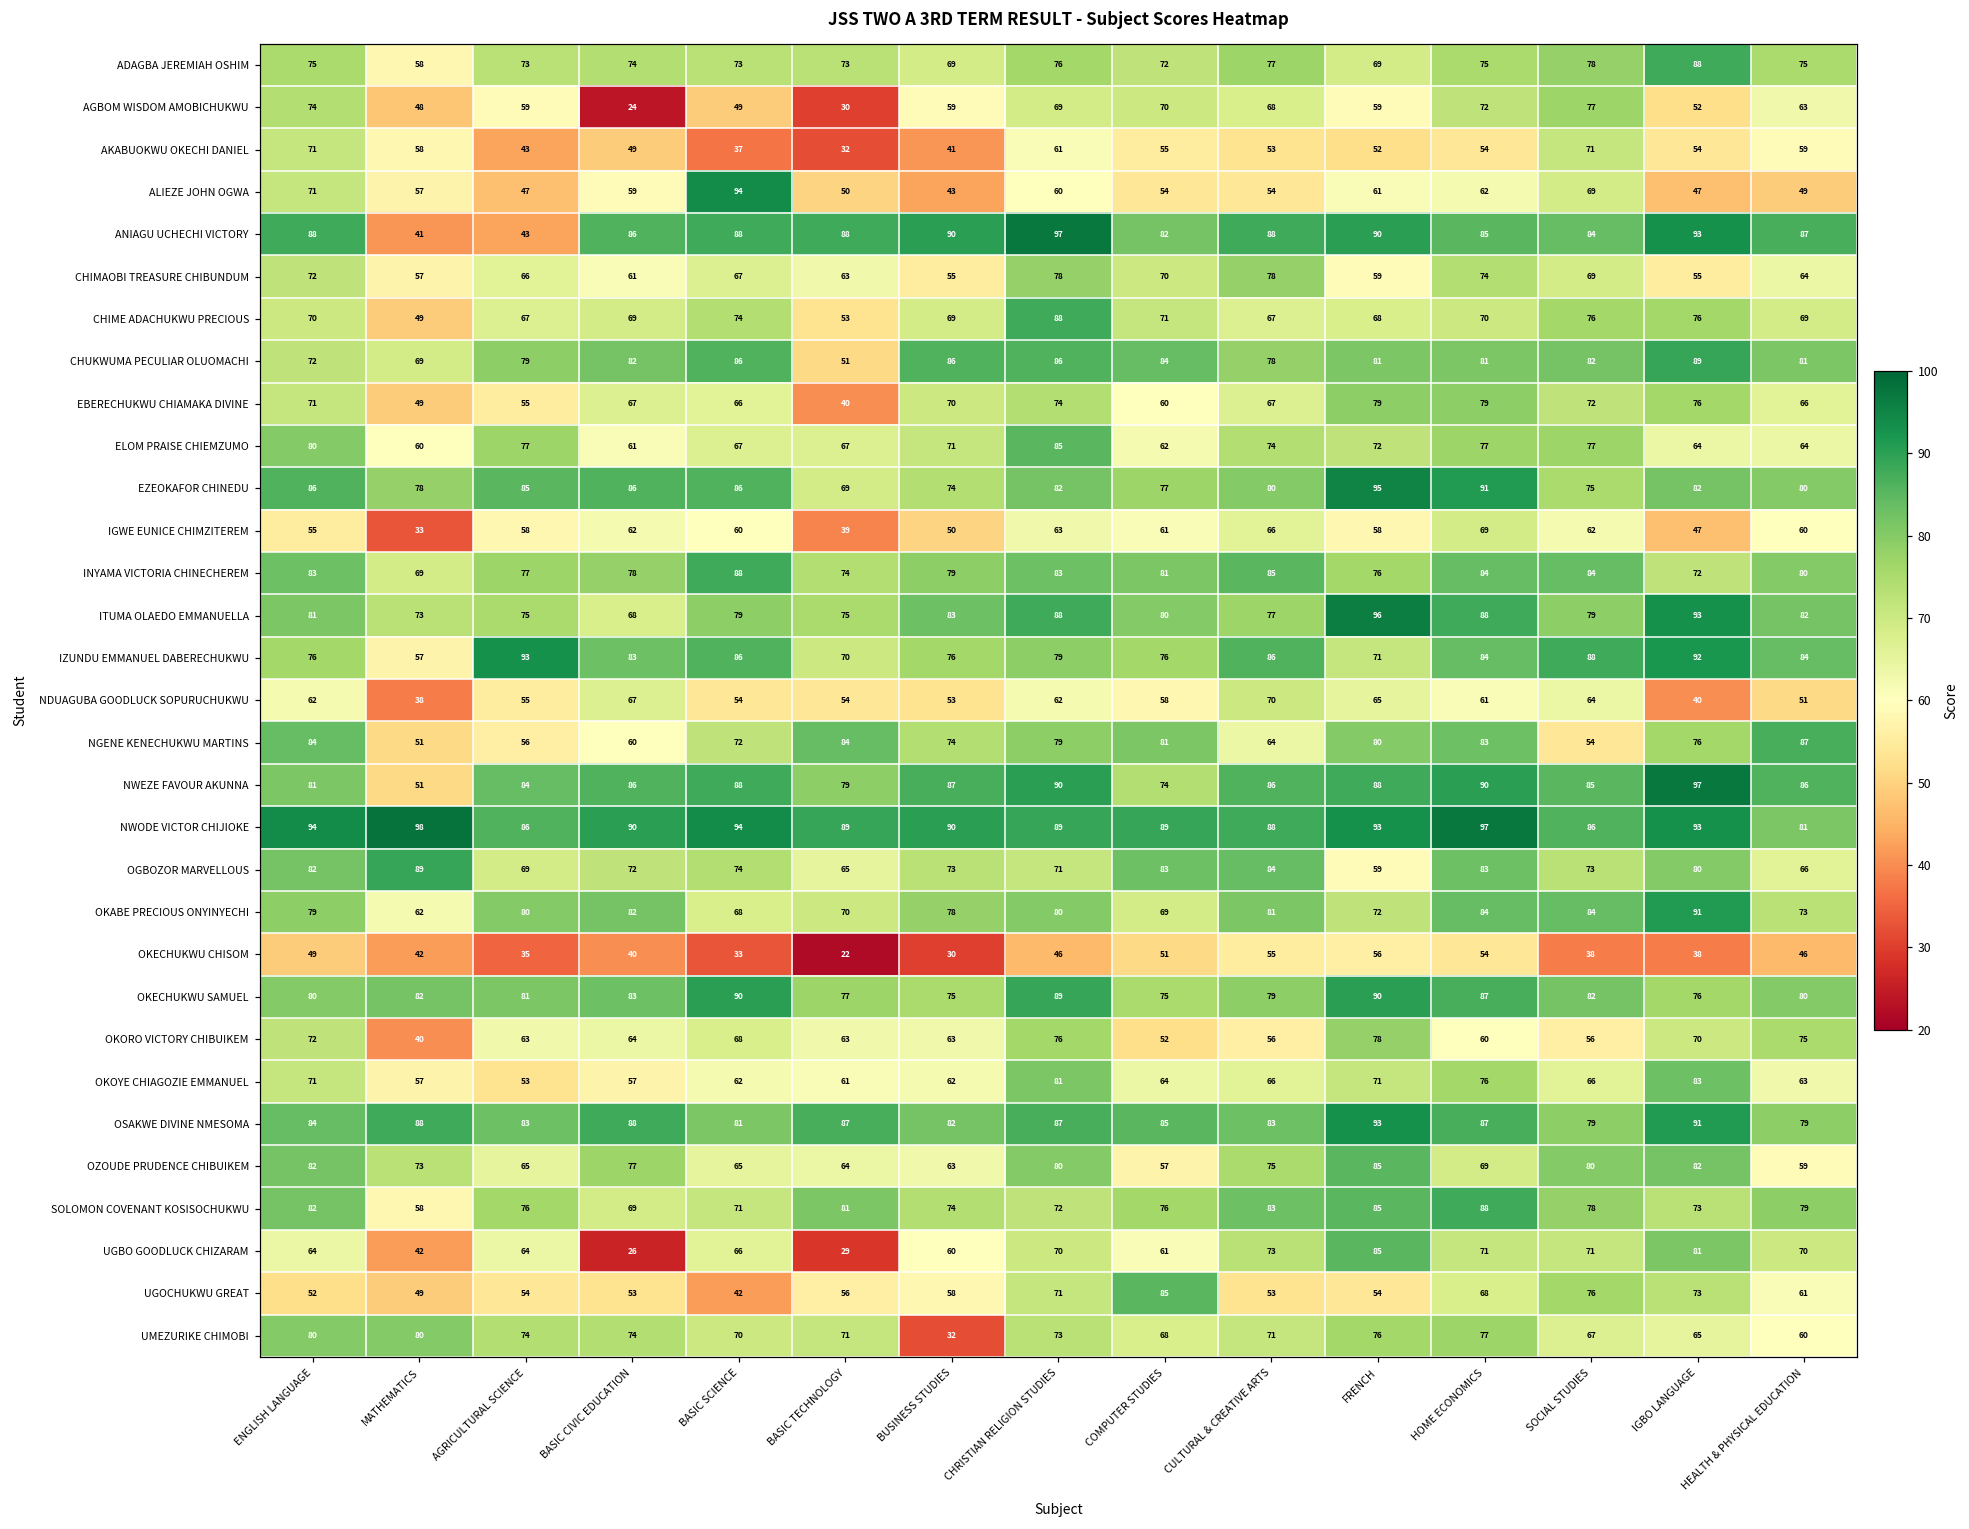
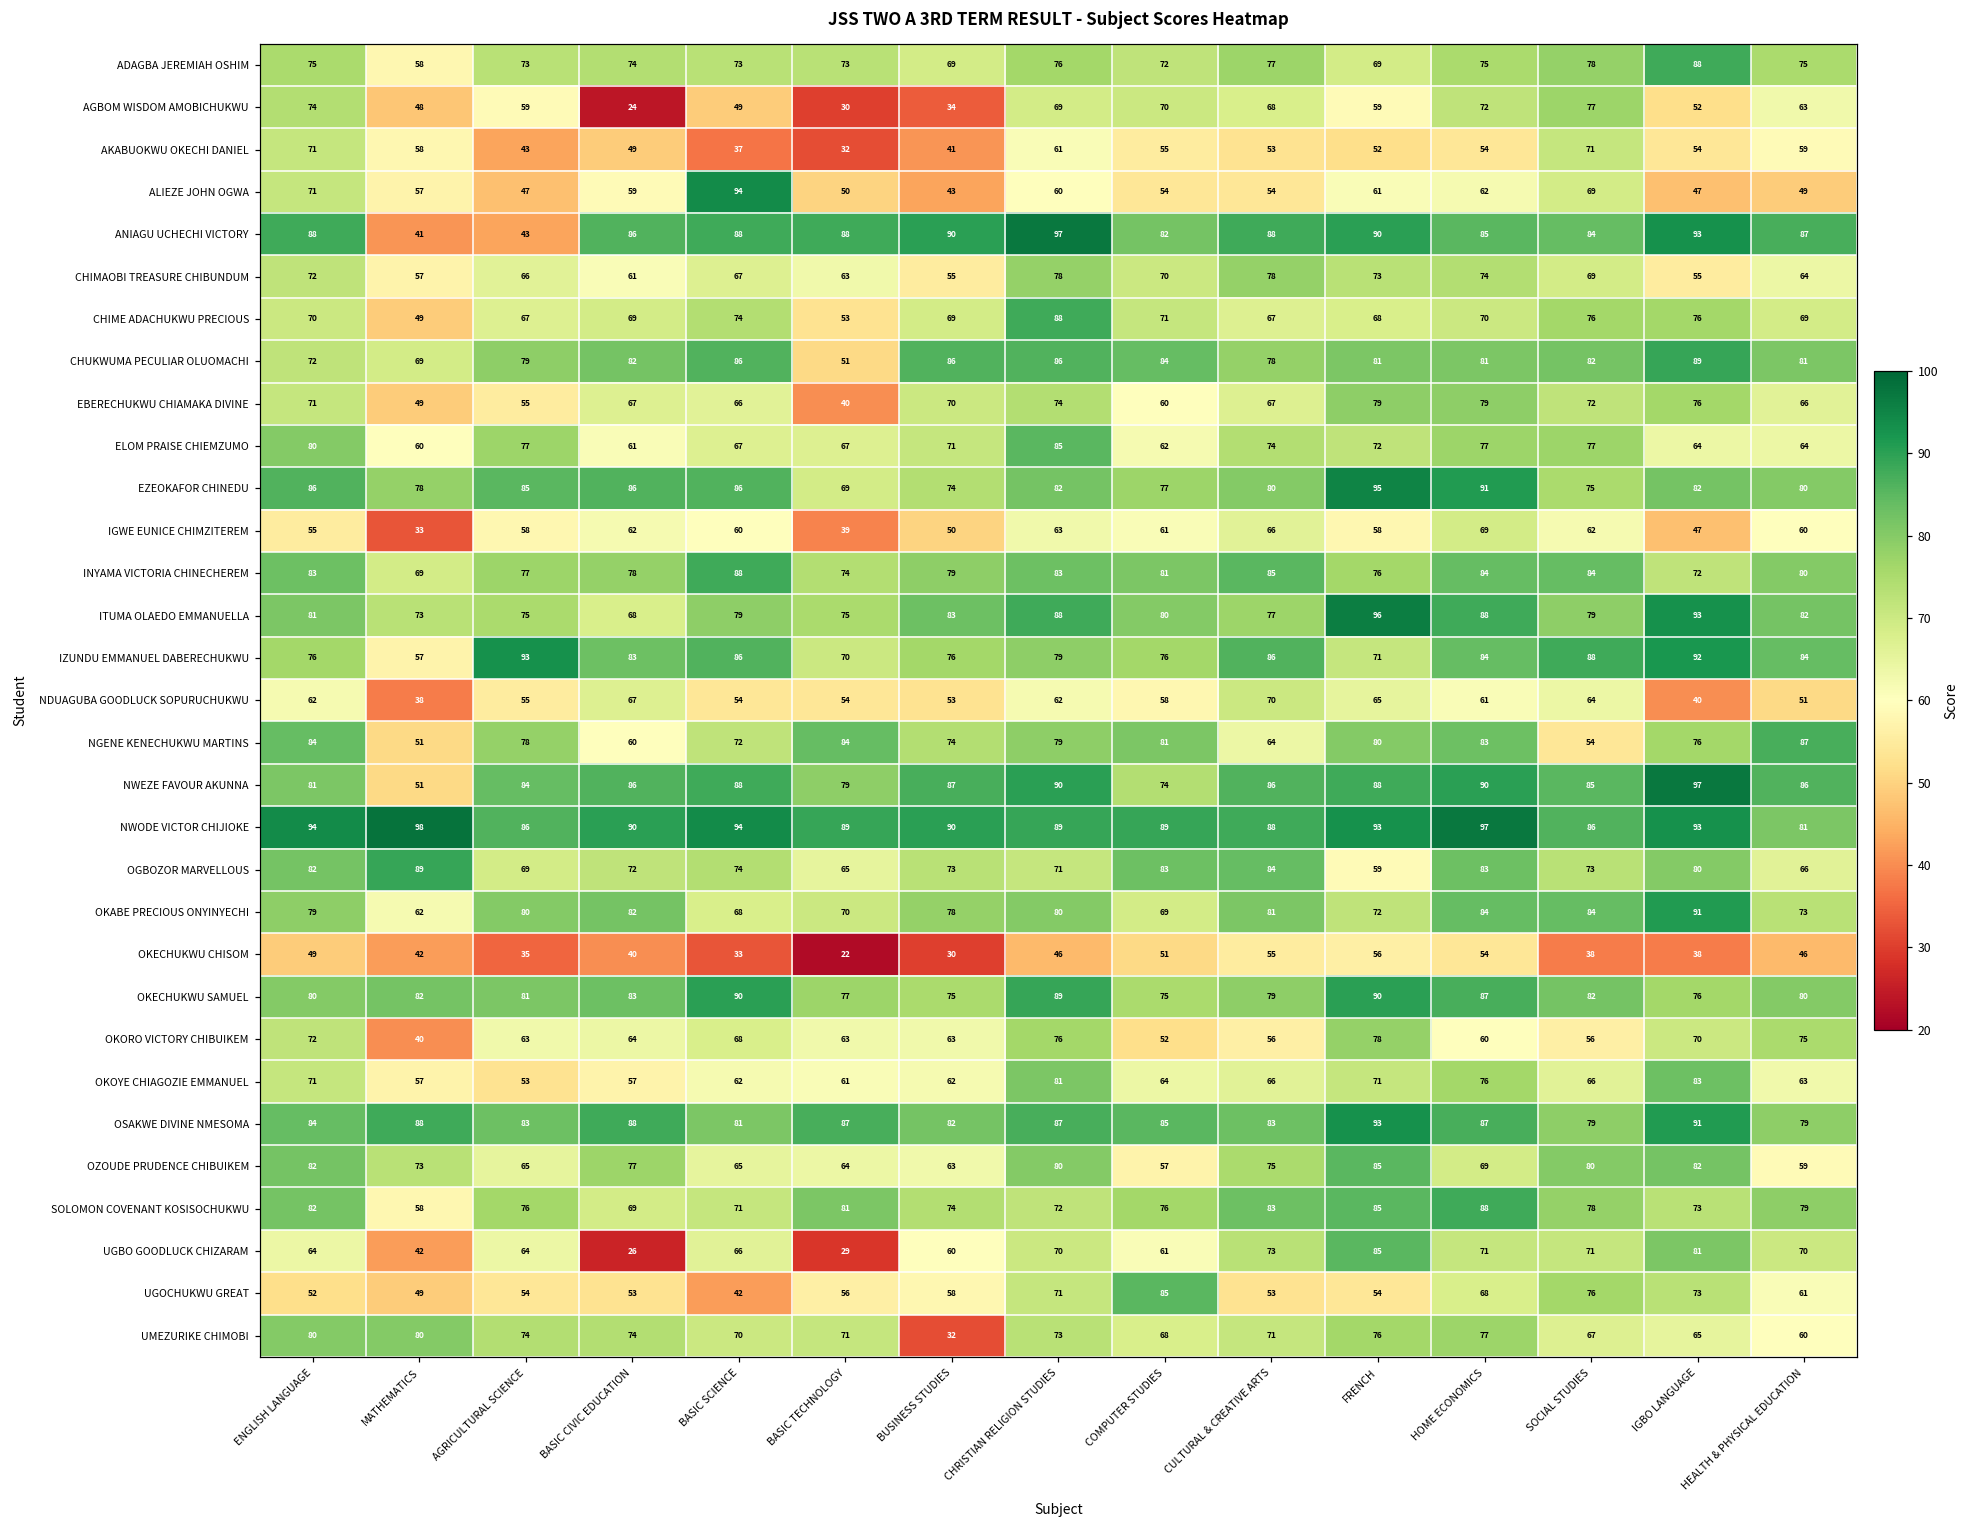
  {
    "AGBOM WISDOM AMOBICHUKWU": {
      "ENGLISH LANGUAGE": 74,
      "MATHEMATICS": 48,
      "AGRICULTURAL SCIENCE": 59,
      "BASIC CIVIC EDUCATION": 24,
      "BASIC SCIENCE": 49,
      "BASIC TECHNOLOGY": 30,
-     "BUSINESS STUDIES": 59,
+     "BUSINESS STUDIES": 34,
      "CHRISTIAN RELIGION STUDIES": 69,
      "COMPUTER STUDIES": 70,
      "CULTURAL & CREATIVE ARTS": 68,
      "FRENCH": 59,
      "HOME ECONOMICS": 72,
      "SOCIAL STUDIES": 77,
      "IGBO LANGUAGE": 52,
      "HEALTH & PHYSICAL EDUCATION": 63
    },
    "CHIMAOBI TREASURE CHIBUNDUM": {
      "ENGLISH LANGUAGE": 72,
      "MATHEMATICS": 57,
      "AGRICULTURAL SCIENCE": 66,
      "BASIC CIVIC EDUCATION": 61,
      "BASIC SCIENCE": 67,
      "BASIC TECHNOLOGY": 63,
      "BUSINESS STUDIES": 55,
      "CHRISTIAN RELIGION STUDIES": 78,
      "COMPUTER STUDIES": 70,
      "CULTURAL & CREATIVE ARTS": 78,
-     "FRENCH": 59,
+     "FRENCH": 73,
      "HOME ECONOMICS": 74,
      "SOCIAL STUDIES": 69,
      "IGBO LANGUAGE": 55,
      "HEALTH & PHYSICAL EDUCATION": 64
    },
    "NGENE KENECHUKWU MARTINS": {
      "ENGLISH LANGUAGE": 84,
      "MATHEMATICS": 51,
-     "AGRICULTURAL SCIENCE": 56,
+     "AGRICULTURAL SCIENCE": 78,
      "BASIC CIVIC EDUCATION": 60,
      "BASIC SCIENCE": 72,
      "BASIC TECHNOLOGY": 84,
      "BUSINESS STUDIES": 74,
      "CHRISTIAN RELIGION STUDIES": 79,
      "COMPUTER STUDIES": 81,
      "CULTURAL & CREATIVE ARTS": 64,
      "FRENCH": 80,
      "HOME ECONOMICS": 83,
      "SOCIAL STUDIES": 54,
      "IGBO LANGUAGE": 76,
      "HEALTH & PHYSICAL EDUCATION": 87
    }
  }
